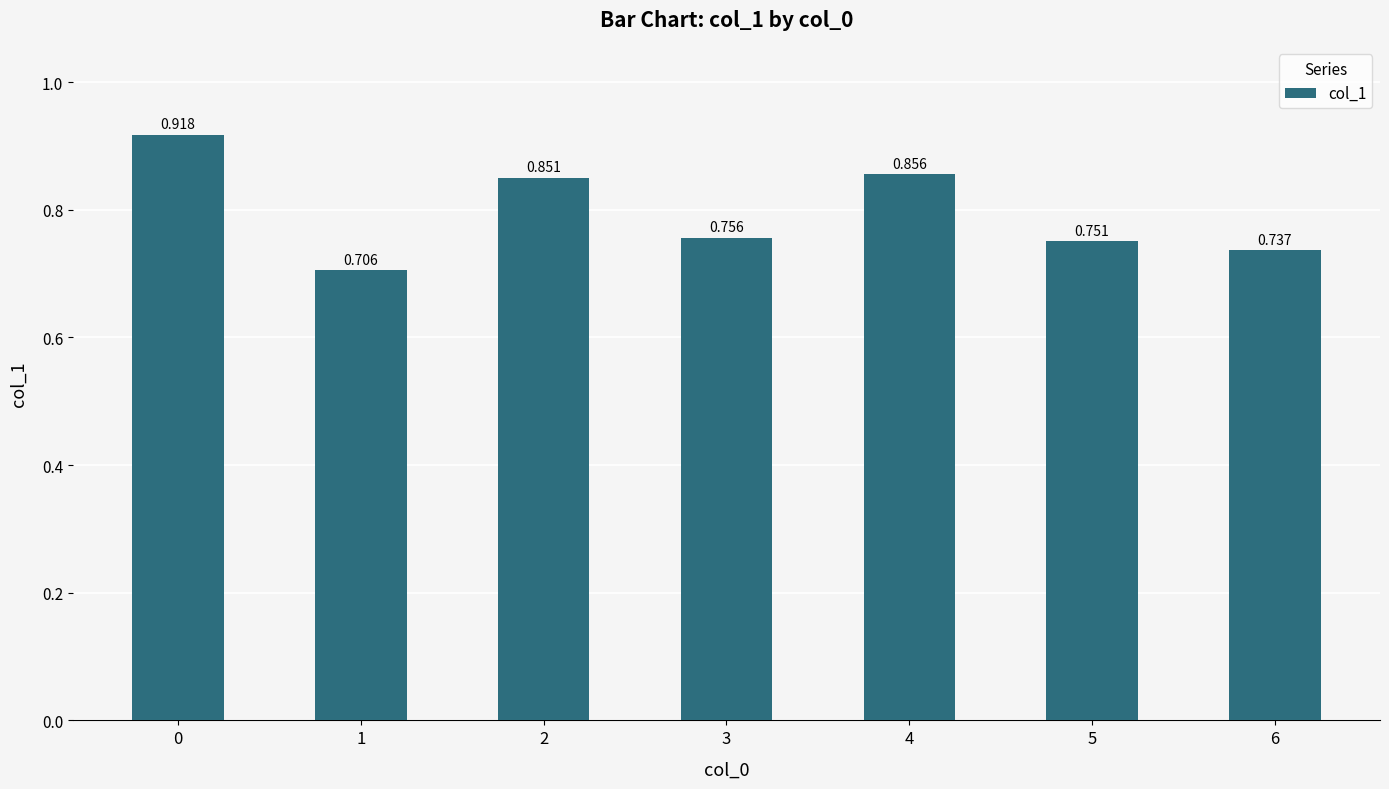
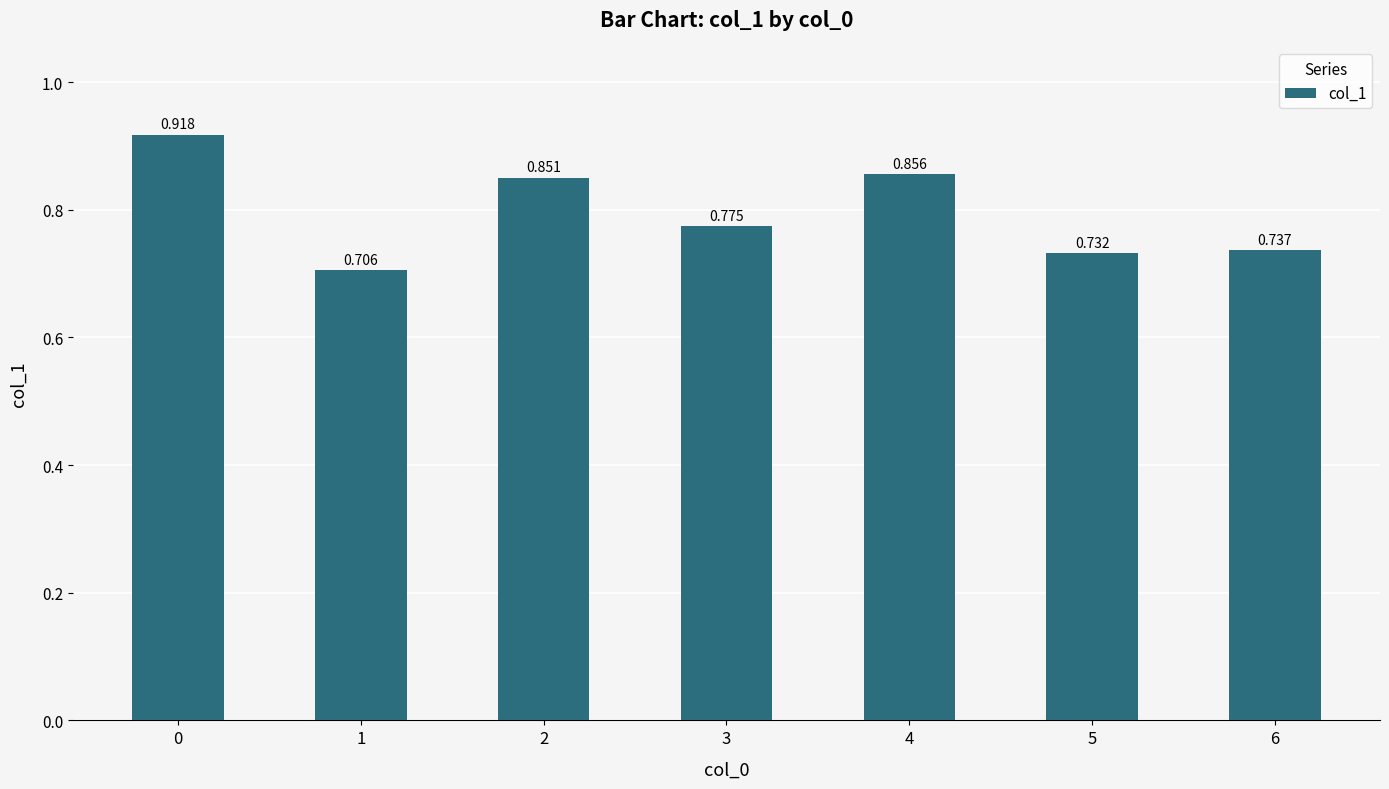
  {
    "0": 0.918,
    "1": 0.706,
    "2": 0.851,
-   "3": 0.756,
+   "3": 0.775,
    "4": 0.856,
-   "5": 0.751,
+   "5": 0.732,
    "6": 0.737
  }
